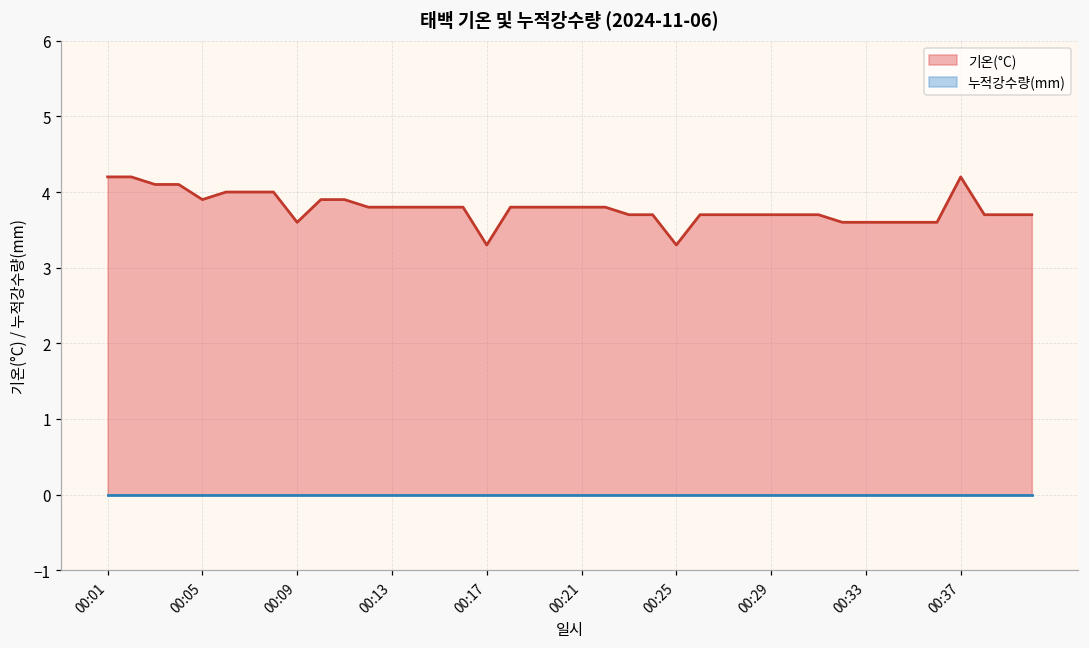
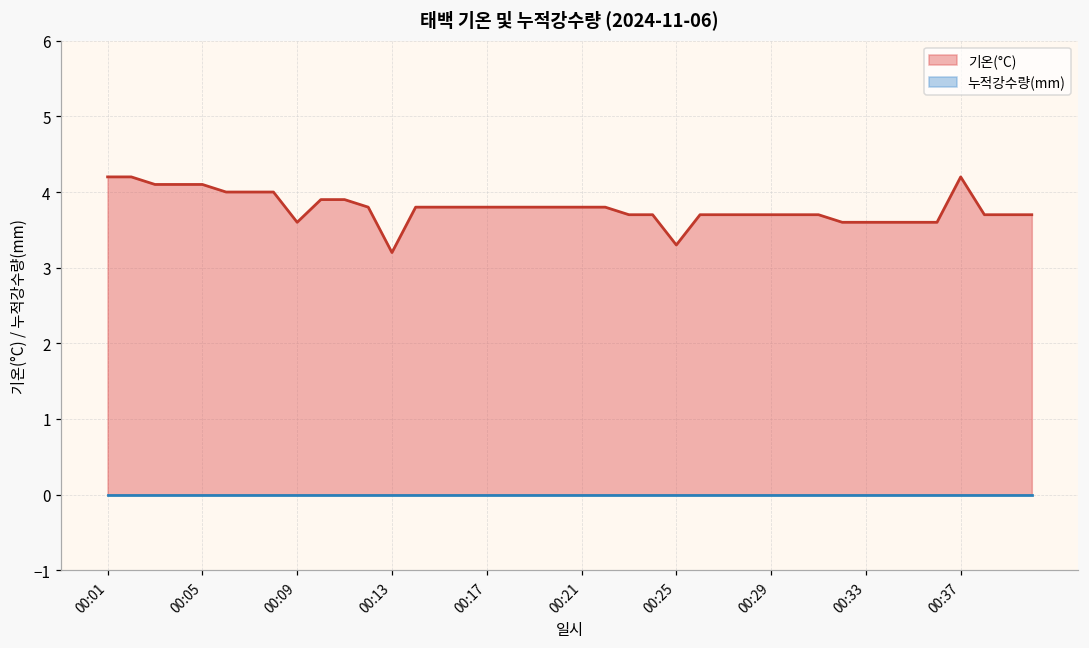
  {
    "기온(°C)": {
      "00:01": 4.2,
-     "00:05": 3.9,
+     "00:05": 4.1,
      "00:09": 3.6,
-     "00:13": 3.8,
-     "00:17": 3.3,
+     "00:13": 3.2,
+     "00:17": 3.8,
      "00:21": 3.8,
      "00:25": 3.3,
      "00:29": 3.7,
      "00:33": 3.6,
      "00:37": 4.2
    },
    "누적강수량(mm)": {
      "00:01": 0.0,
      "00:05": 0.0,
      "00:09": 0.0,
      "00:13": 0.0,
      "00:17": 0.0,
      "00:21": 0.0,
      "00:25": 0.0,
      "00:29": 0.0,
      "00:33": 0.0,
      "00:37": 0.0
    }
  }
